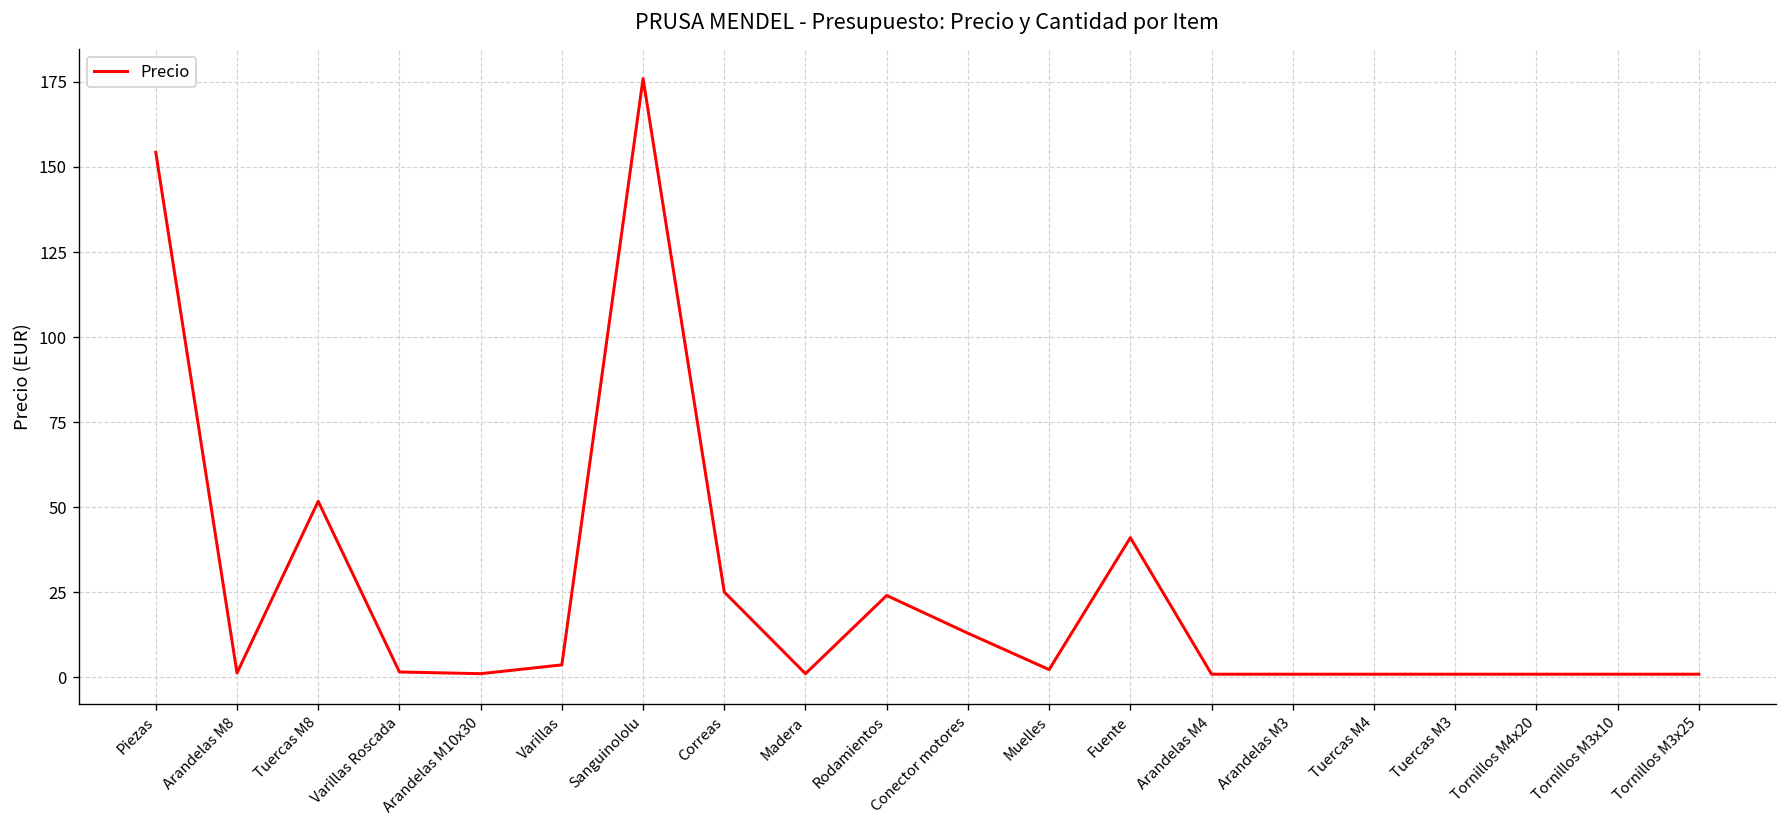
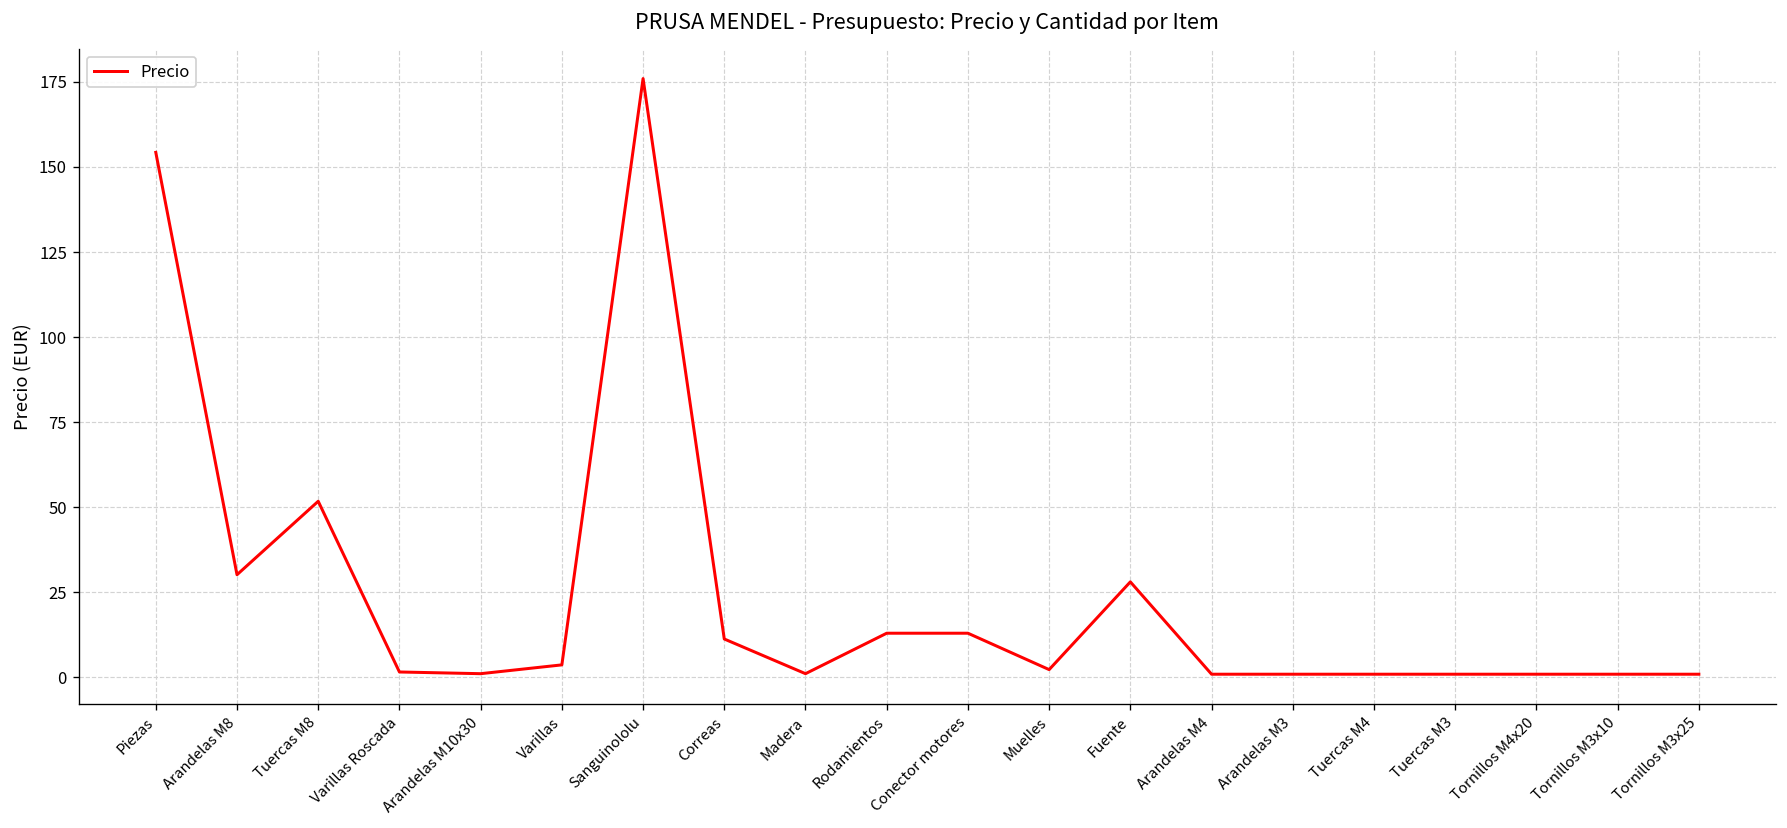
  {
    "Piezas": 154,
-   "Arandelas M8": 1,
+   "Arandelas M8": 30,
    "Tuercas M8": 52,
    "Varillas Roscada": 2,
    "Arandelas M10x30": 1,
    "Varillas": 4,
    "Sanguinololu": 176,
-   "Correas": 25,
+   "Correas": 11,
    "Madera": 1,
-   "Rodamientos": 24,
+   "Rodamientos": 13,
    "Conector motores": 13,
    "Muelles": 2,
-   "Fuente": 41,
+   "Fuente": 28,
    "Arandelas M4": 1,
    "Arandelas M3": 1,
    "Tuercas M4": 1,
    "Tuercas M3": 1,
    "Tornillos M4x20": 1,
    "Tornillos M3x10": 1,
    "Tornillos M3x25": 1
  }
